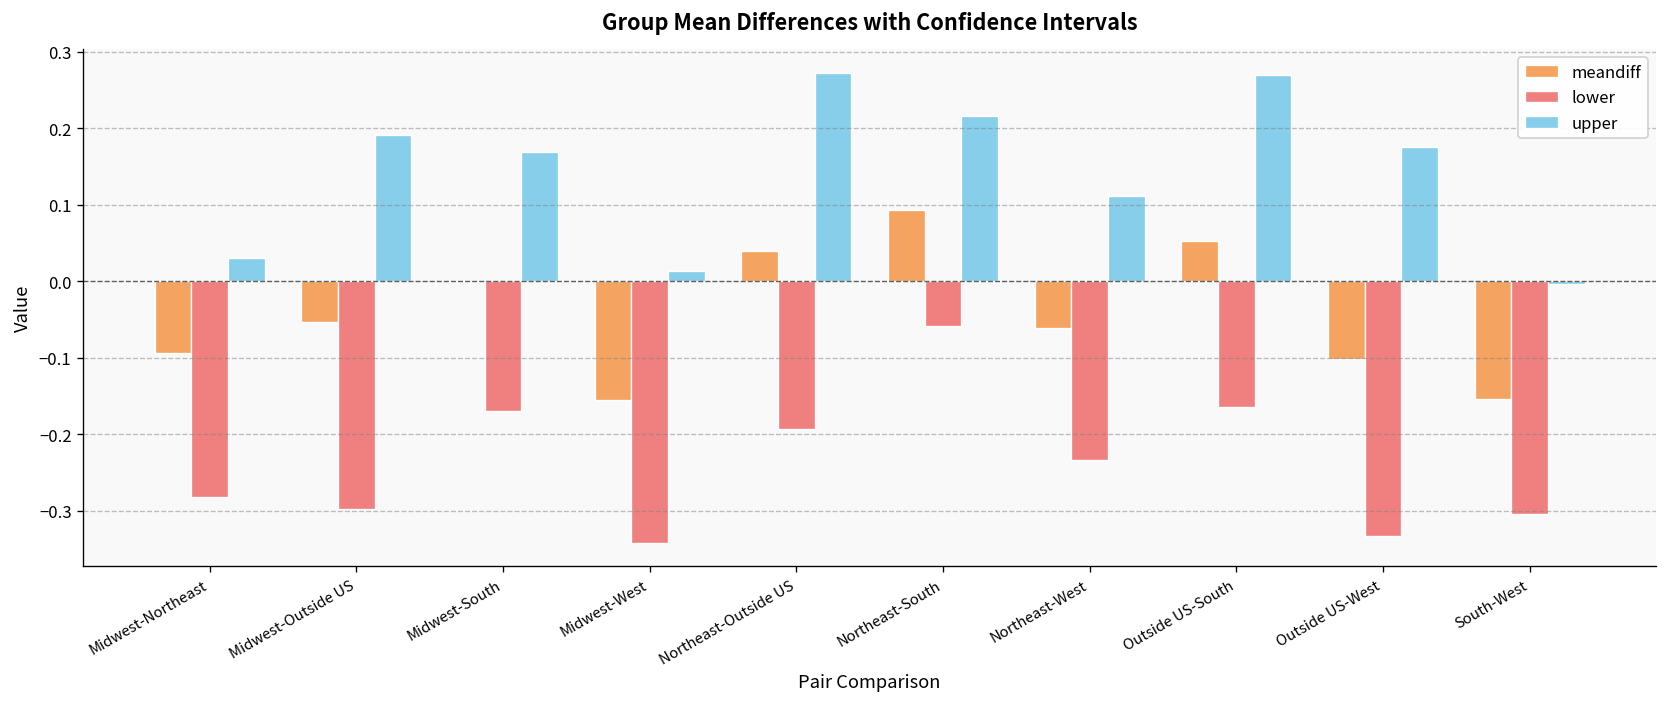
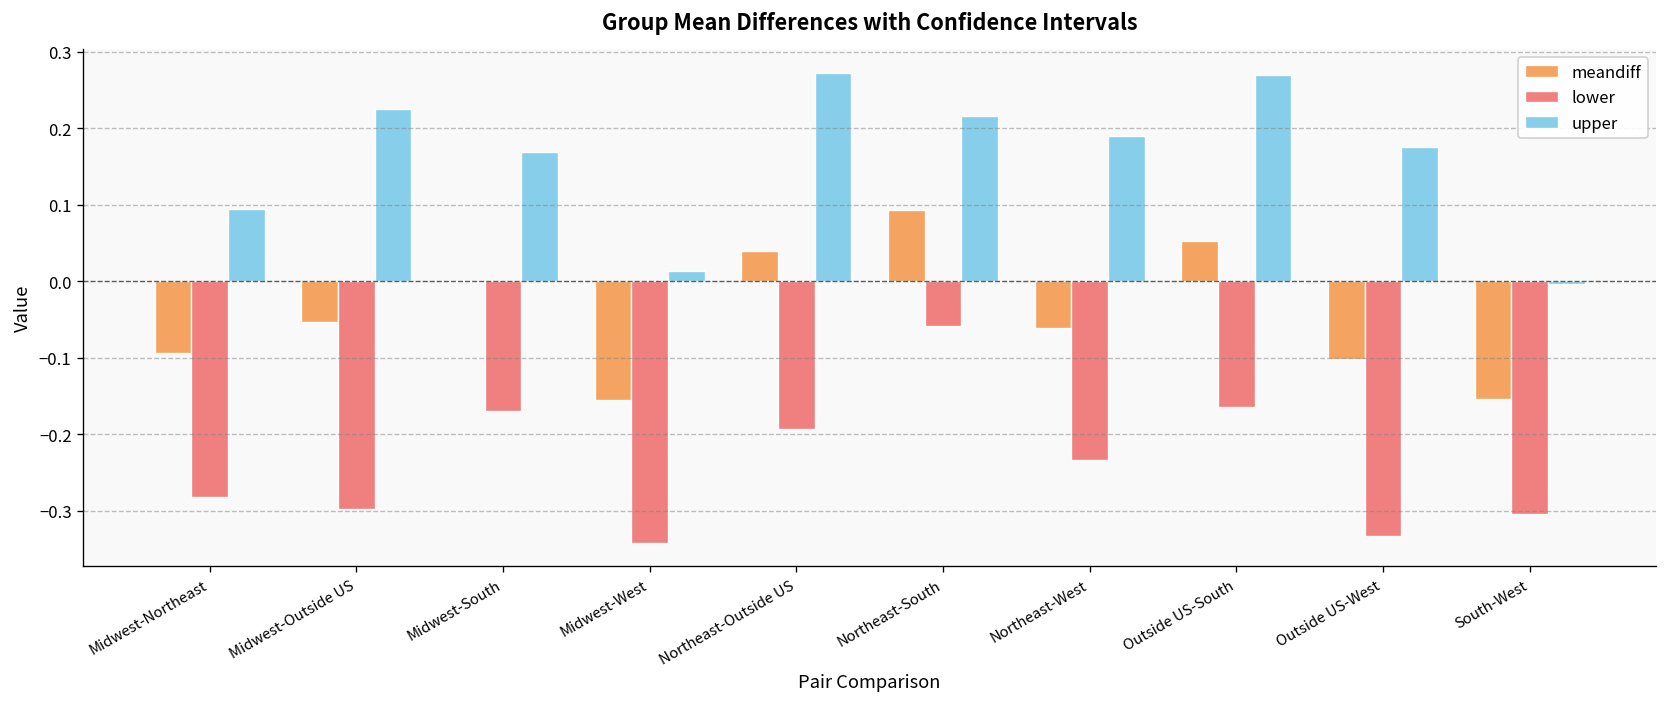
  {
    "upper": {
-     "Midwest-Northeast": 0.03,
-     "Midwest-Outside US": 0.19,
+     "Midwest-Northeast": 0.09,
+     "Midwest-Outside US": 0.22,
      "Midwest-South": 0.17,
      "Midwest-West": 0.01,
      "Northeast-Outside US": 0.27,
      "Northeast-South": 0.22,
-     "Northeast-West": 0.11,
+     "Northeast-West": 0.19,
      "Outside US-South": 0.27,
      "Outside US-West": 0.18
    }
  }
